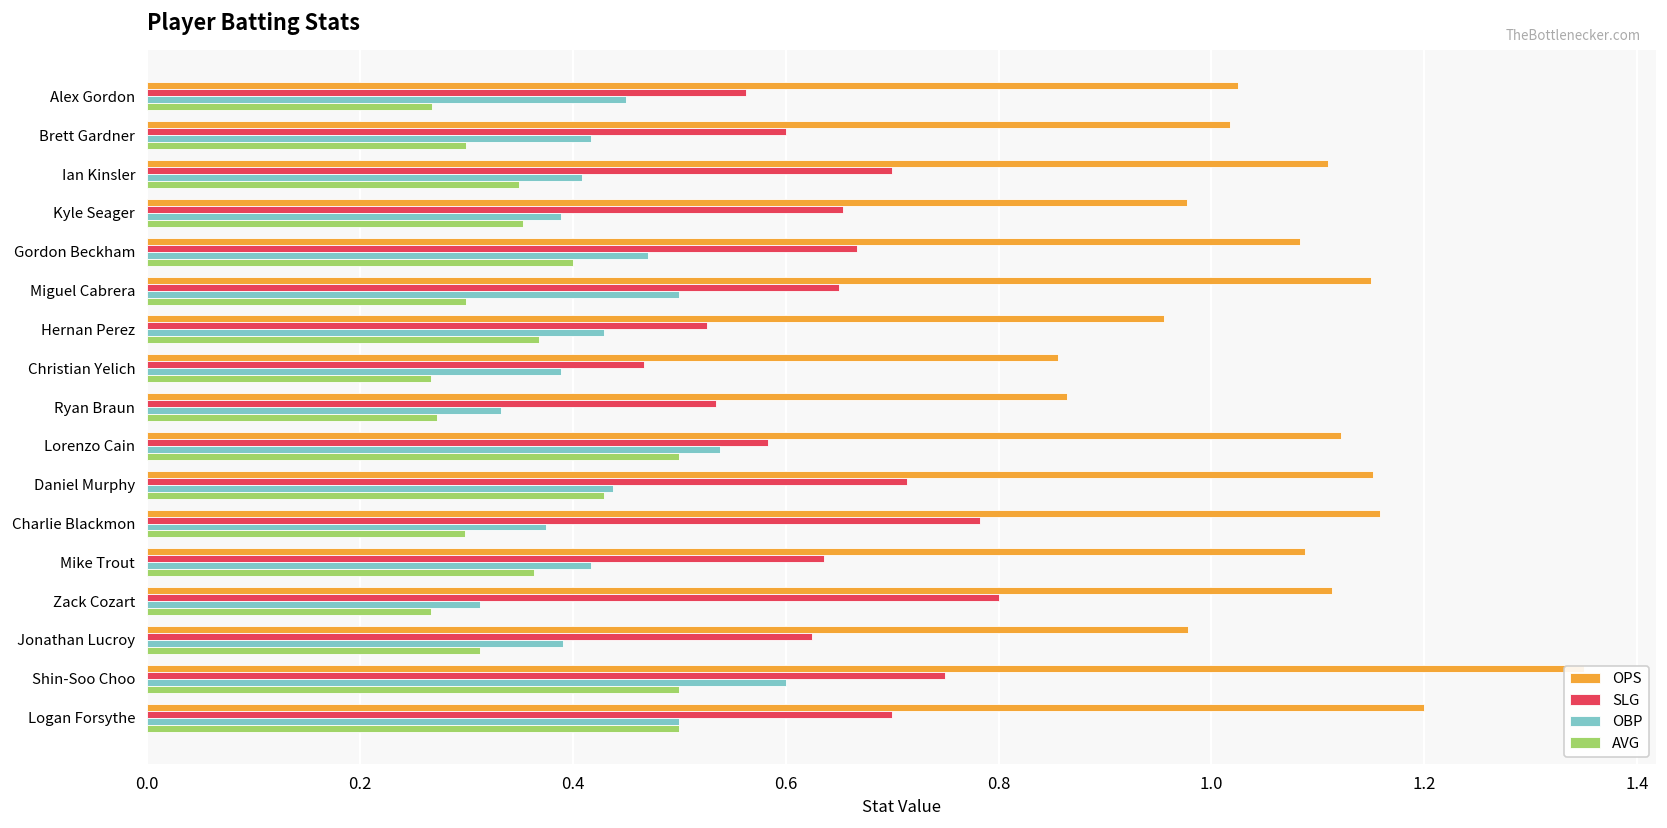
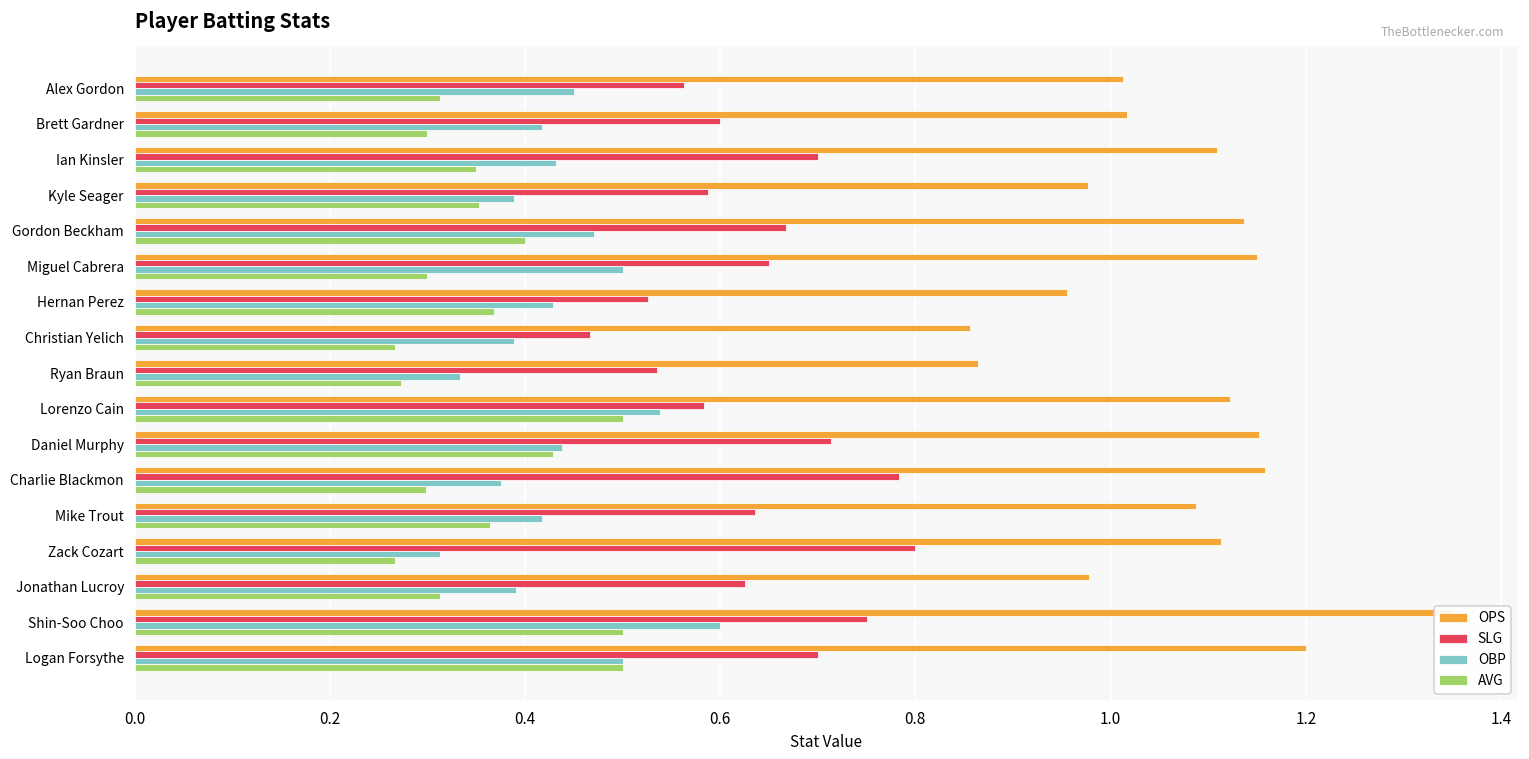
  {
    "OPS": {
-     "Alex Gordon": 1.03,
+     "Alex Gordon": 1.01,
      "Brett Gardner": 1.02,
      "Ian Kinsler": 1.11,
      "Kyle Seager": 0.98,
-     "Gordon Beckham": 1.08,
+     "Gordon Beckham": 1.14,
      "Miguel Cabrera": 1.15,
      "Hernan Perez": 0.96,
      "Christian Yelich": 0.86,
      "Ryan Braun": 0.86,
      "Lorenzo Cain": 1.12,
      "Daniel Murphy": 1.15,
      "Charlie Blackmon": 1.16,
      "Mike Trout": 1.09,
      "Zack Cozart": 1.11,
      "Jonathan Lucroy": 0.98,
      "Logan Forsythe": 1.20
    },
    "SLG": {
      "Alex Gordon": 0.56,
      "Brett Gardner": 0.60,
      "Ian Kinsler": 0.70,
-     "Kyle Seager": 0.65,
+     "Kyle Seager": 0.59,
      "Gordon Beckham": 0.67,
      "Miguel Cabrera": 0.65,
      "Hernan Perez": 0.53,
      "Christian Yelich": 0.47,
      "Ryan Braun": 0.54,
      "Lorenzo Cain": 0.58,
      "Daniel Murphy": 0.71,
      "Charlie Blackmon": 0.78,
      "Mike Trout": 0.64,
      "Zack Cozart": 0.80,
      "Jonathan Lucroy": 0.63,
      "Shin-Soo Choo": 0.75,
      "Logan Forsythe": 0.70
    },
    "OBP": {
      "Alex Gordon": 0.45,
      "Brett Gardner": 0.42,
-     "Ian Kinsler": 0.41,
+     "Ian Kinsler": 0.43,
      "Kyle Seager": 0.39,
      "Gordon Beckham": 0.47,
      "Miguel Cabrera": 0.50,
      "Hernan Perez": 0.43,
      "Christian Yelich": 0.39,
      "Ryan Braun": 0.33,
      "Lorenzo Cain": 0.54,
      "Daniel Murphy": 0.44,
      "Charlie Blackmon": 0.38,
      "Mike Trout": 0.42,
      "Zack Cozart": 0.31,
      "Jonathan Lucroy": 0.39,
      "Shin-Soo Choo": 0.60,
      "Logan Forsythe": 0.50
    },
    "AVG": {
-     "Alex Gordon": 0.27,
+     "Alex Gordon": 0.31,
      "Brett Gardner": 0.30,
      "Ian Kinsler": 0.35,
      "Kyle Seager": 0.35,
      "Gordon Beckham": 0.40,
      "Miguel Cabrera": 0.30,
      "Hernan Perez": 0.37,
      "Christian Yelich": 0.27,
      "Ryan Braun": 0.27,
      "Lorenzo Cain": 0.50,
      "Daniel Murphy": 0.43,
      "Charlie Blackmon": 0.30,
      "Mike Trout": 0.36,
      "Zack Cozart": 0.27,
      "Jonathan Lucroy": 0.31,
      "Shin-Soo Choo": 0.50,
      "Logan Forsythe": 0.50
    }
  }
